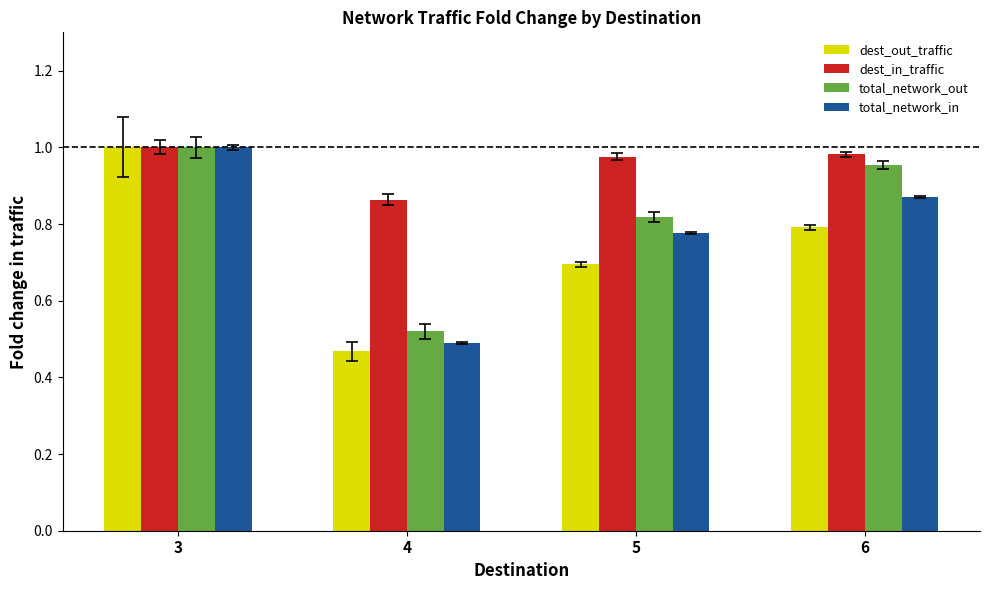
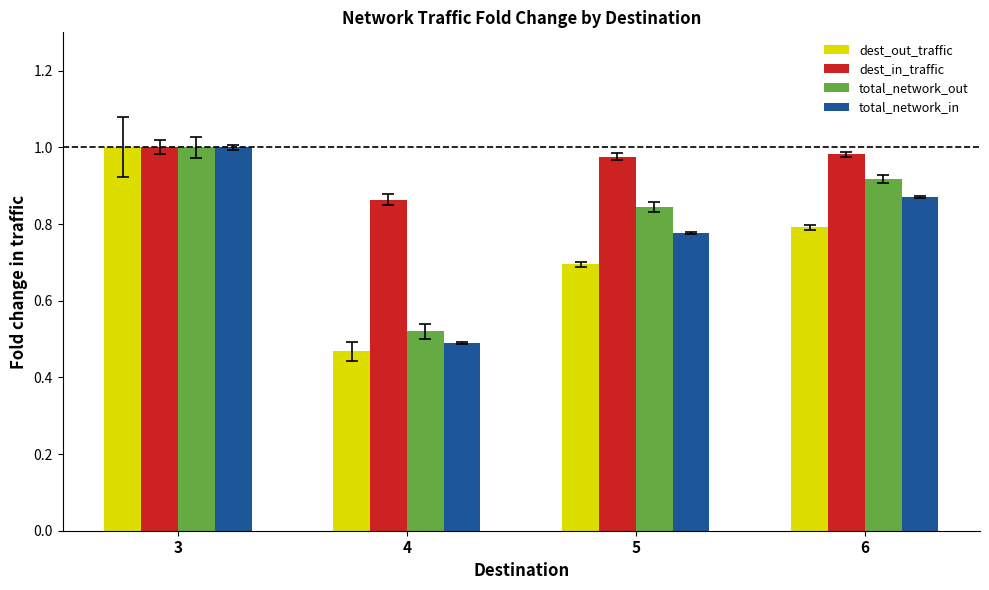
  {
    "dest_out_traffic": {
      "3": 1.00,
      "4": 0.47,
      "5": 0.69,
      "6": 0.79
    },
    "dest_in_traffic": {
      "3": 1.00,
      "4": 0.86,
      "5": 0.98,
      "6": 0.98
    },
    "total_network_out": {
      "3": 1.00,
      "4": 0.52,
-     "5": 0.82,
-     "6": 0.95
+     "5": 0.84,
+     "6": 0.92
    }
  }
